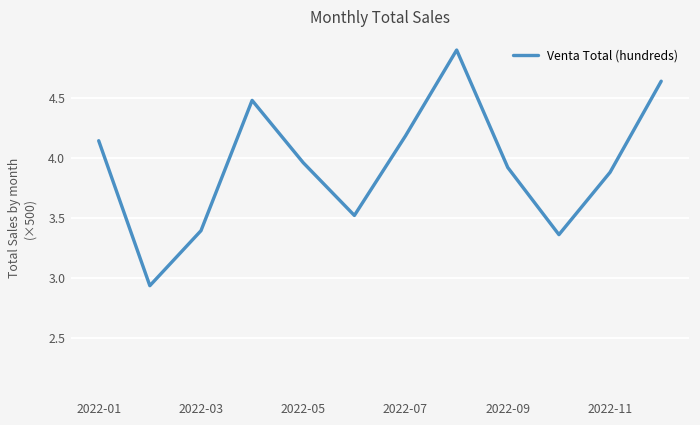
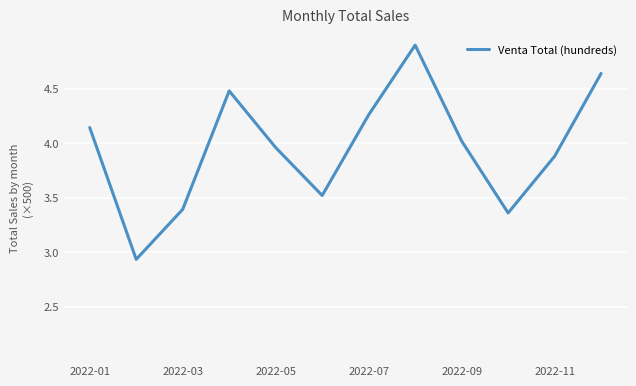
  {
    "2022-01": 4.14,
    "2022-03": 3.39,
    "2022-05": 3.96,
-   "2022-07": 4.18,
-   "2022-09": 3.92,
+   "2022-07": 4.26,
+   "2022-09": 4.02,
    "2022-11": 3.88
  }
